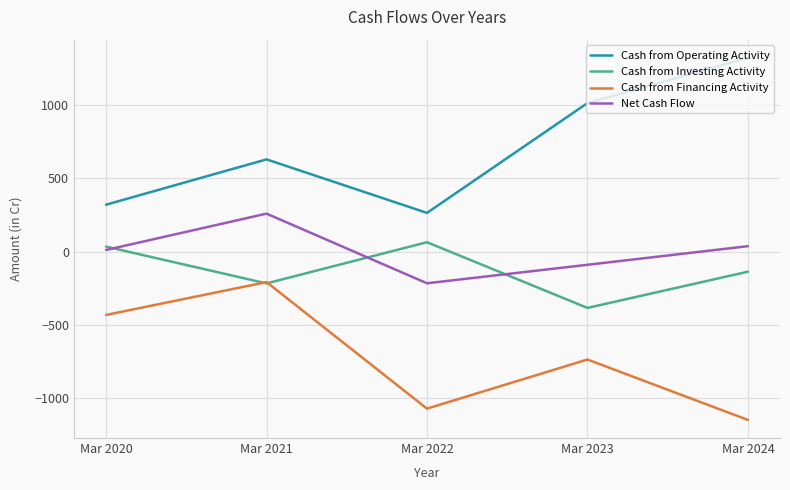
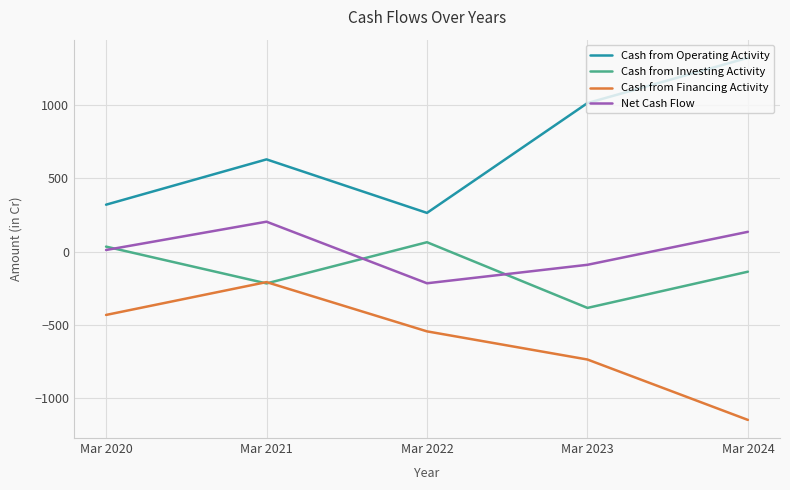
  {
    "Cash from Financing Activity": {
      "Mar 2020": -430,
-     "Mar 2022": -1070,
+     "Mar 2022": -540,
      "Mar 2023": -740,
      "Mar 2024": -1150
    },
    "Net Cash Flow": {
      "Mar 2020": 10,
-     "Mar 2021": 260,
+     "Mar 2021": 200,
      "Mar 2022": -220,
      "Mar 2023": -90,
-     "Mar 2024": 40
+     "Mar 2024": 140
    }
  }
